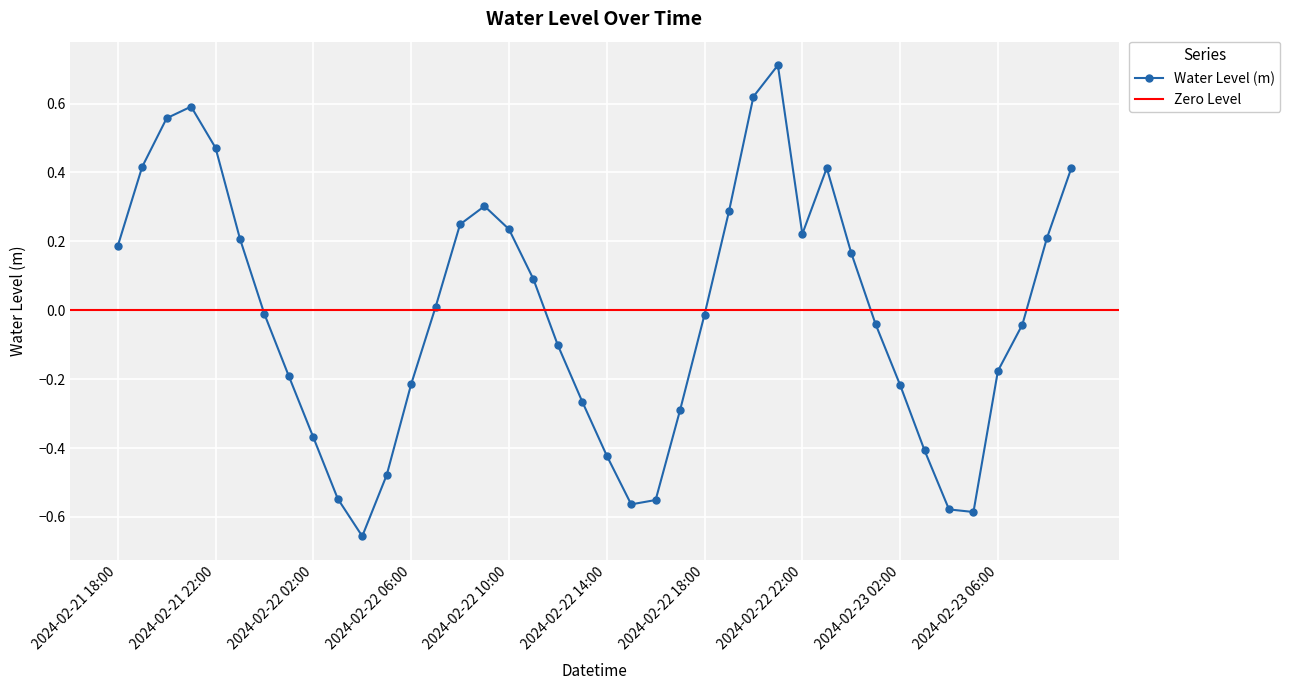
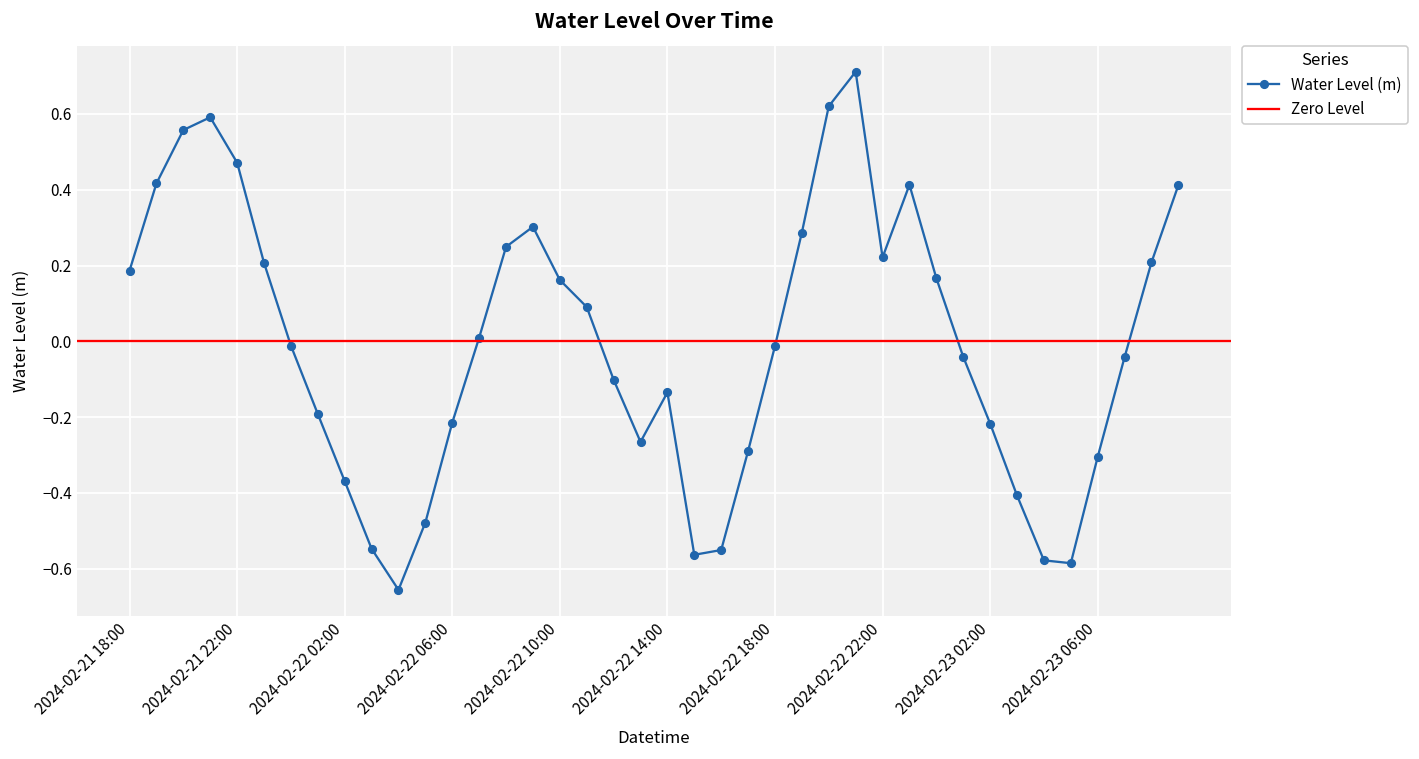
  {
    "2024-02-21 18:00": 0.19,
    "2024-02-21 22:00": 0.47,
    "2024-02-22 02:00": -0.37,
    "2024-02-22 06:00": -0.21,
-   "2024-02-22 10:00": 0.24,
-   "2024-02-22 14:00": -0.42,
+   "2024-02-22 10:00": 0.16,
+   "2024-02-22 14:00": -0.13,
    "2024-02-22 18:00": -0.01,
    "2024-02-22 22:00": 0.22,
    "2024-02-23 02:00": -0.22,
-   "2024-02-23 06:00": -0.18
+   "2024-02-23 06:00": -0.31
  }
